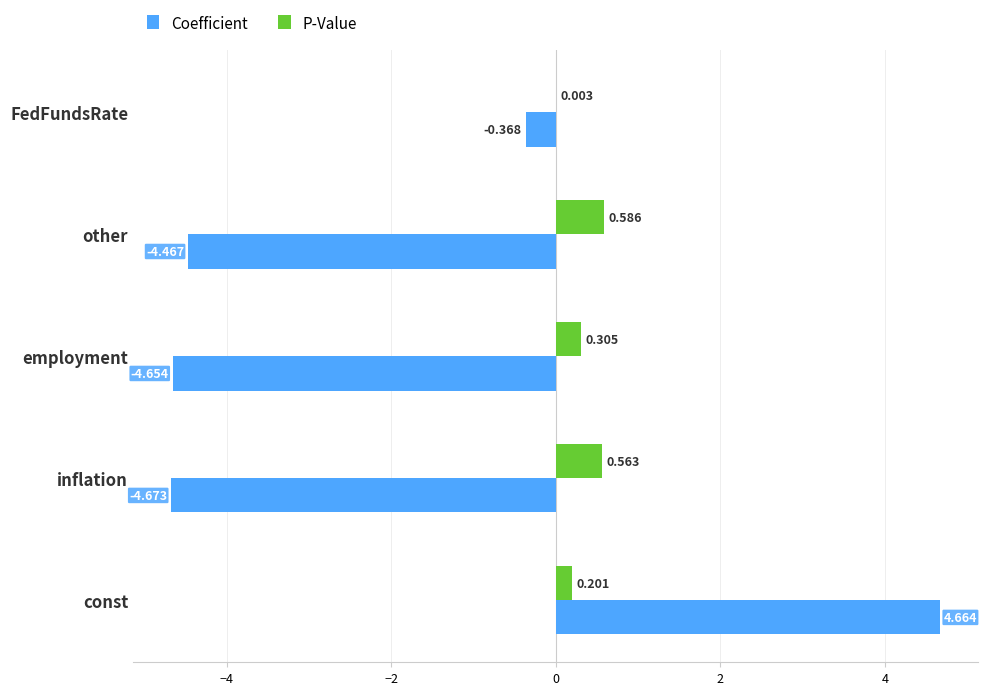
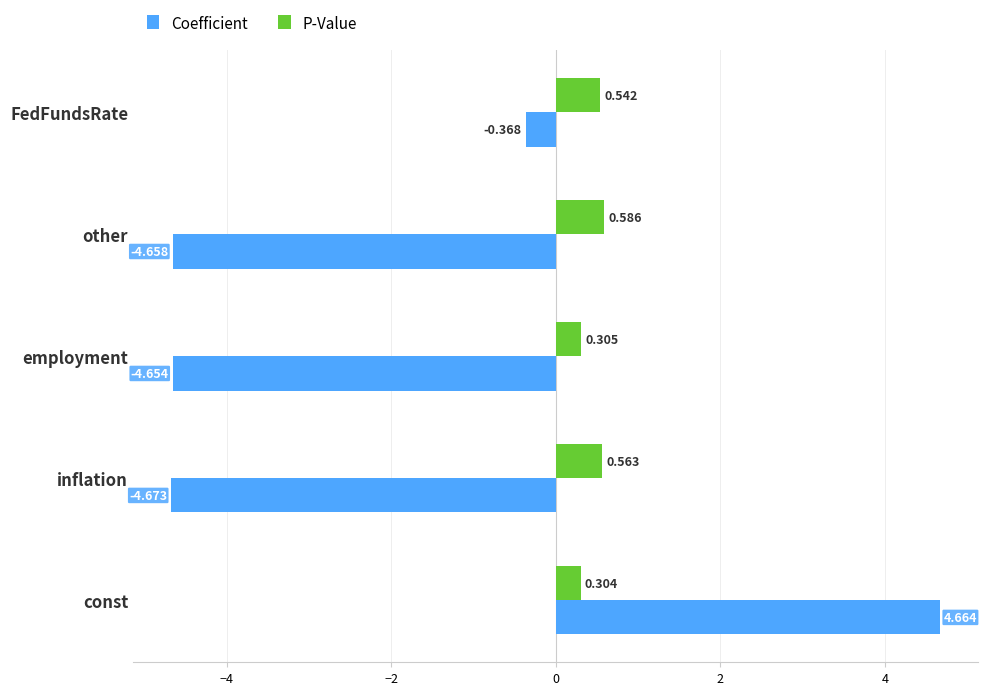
  {
    "Coefficient": {
      "FedFundsRate": -0.368,
-     "other": -4.467
+     "other": -4.658
    },
    "P-Value": {
-     "FedFundsRate": 0.003,
+     "FedFundsRate": 0.542,
      "other": 0.586,
      "employment": 0.305,
      "inflation": 0.563,
-     "const": 0.201
+     "const": 0.304
    }
  }
